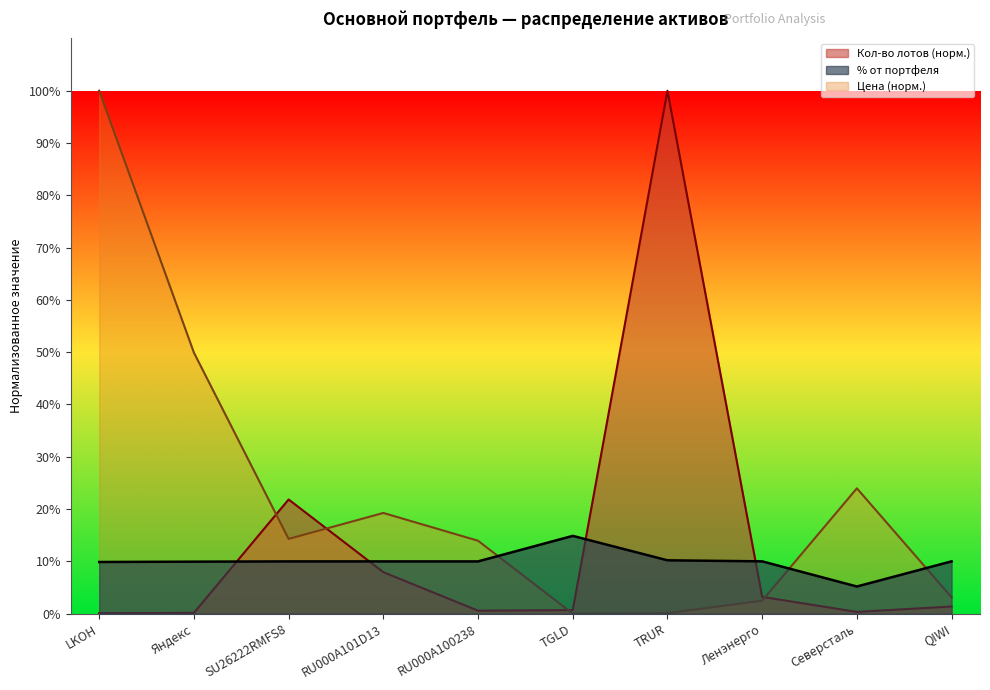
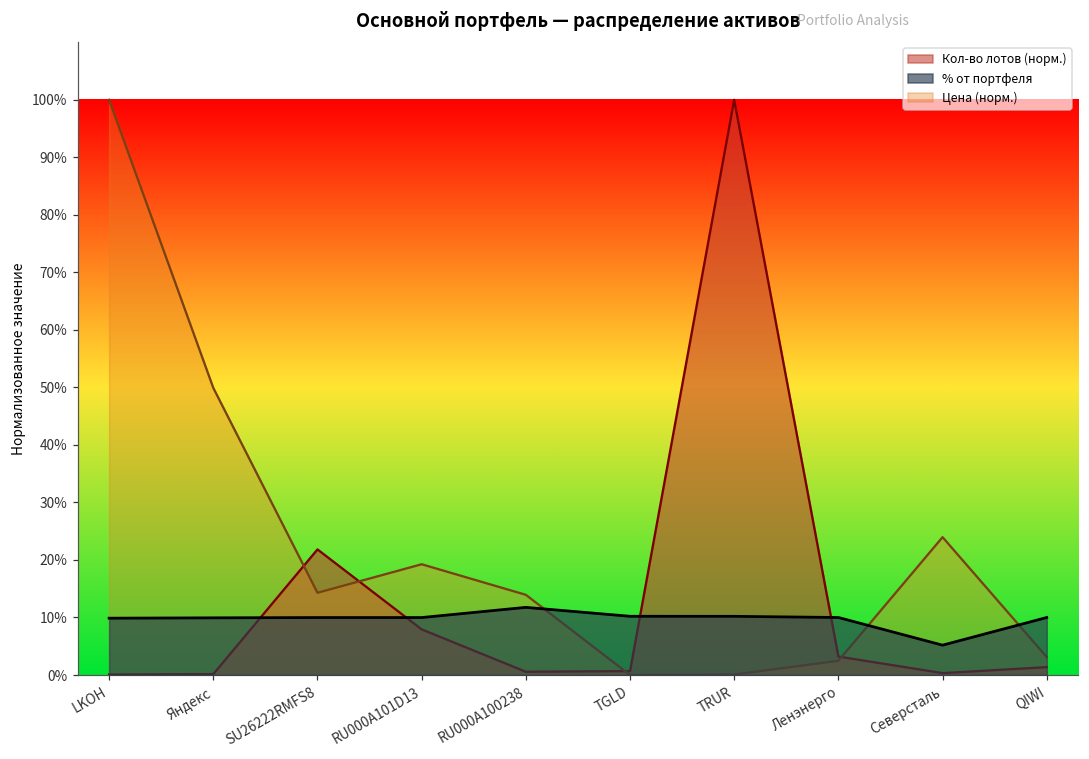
  {
    "Кол-во лотов (норм.)": {
      "LKOH": "0%",
      "Яндекс": "0%",
      "SU26222RMFS8": "22%",
      "RU000A101D13": "8%",
      "RU000A100238": "1%",
      "TGLD": "1%",
      "TRUR": "100%",
      "Ленэнерго": "3%",
      "Северсталь": "0%",
      "QIWI": "1%"
    },
    "% от портфеля": {
      "LKOH": "10%",
      "Яндекс": "10%",
      "SU26222RMFS8": "10%",
      "RU000A101D13": "10%",
-     "RU000A100238": "10%",
-     "TGLD": "15%",
+     "RU000A100238": "12%",
+     "TGLD": "10%",
      "TRUR": "10%",
      "Ленэнерго": "10%",
      "Северсталь": "5%",
      "QIWI": "10%"
    },
    "Цена (норм.)": {
      "LKOH": "100%",
      "Яндекс": "50%",
      "SU26222RMFS8": "14%",
      "RU000A101D13": "19%",
      "RU000A100238": "14%",
      "TGLD": "0%",
      "TRUR": "0%",
      "Ленэнерго": "2%",
      "Северсталь": "24%",
      "QIWI": "3%"
    }
  }
